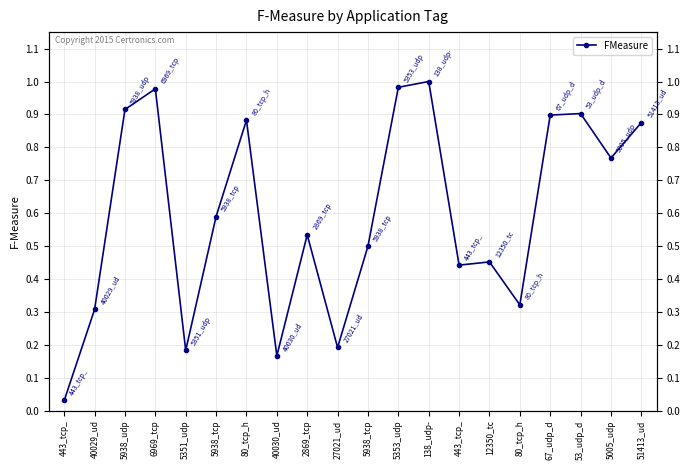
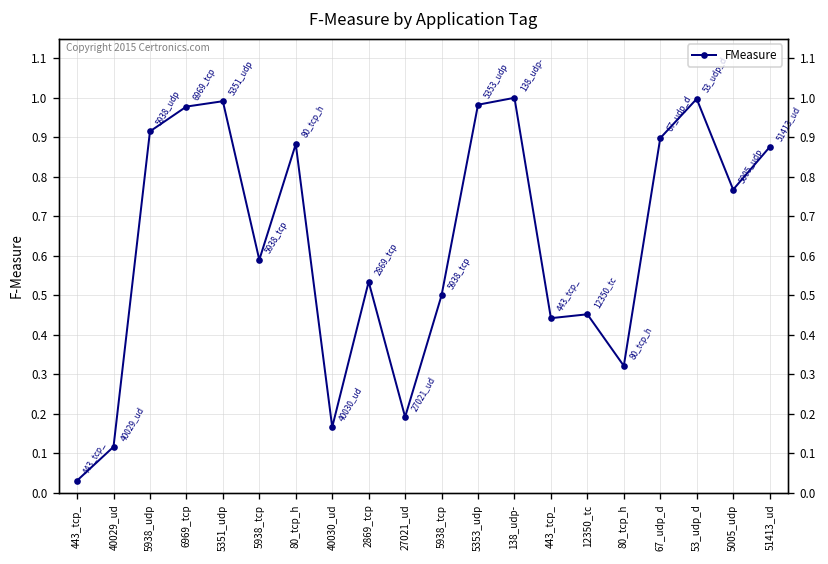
  {
-   "40029_ud": 0.31,
+   "40029_ud": 0.12,
    "5938_udp": 0.92,
-   "5351_udp": 0.18,
+   "5351_udp": 0.99,
    "5353_udp": 0.98,
    "67_udp_d": 0.90,
-   "53_udp_d": 0.90,
+   "53_udp_d": 1.00,
    "5005_udp": 0.77
  }
